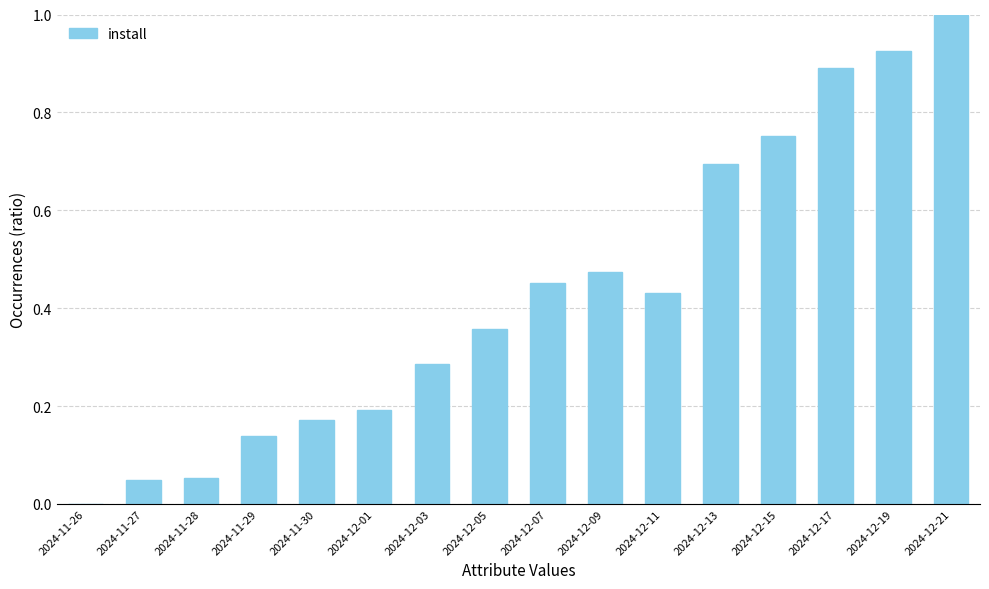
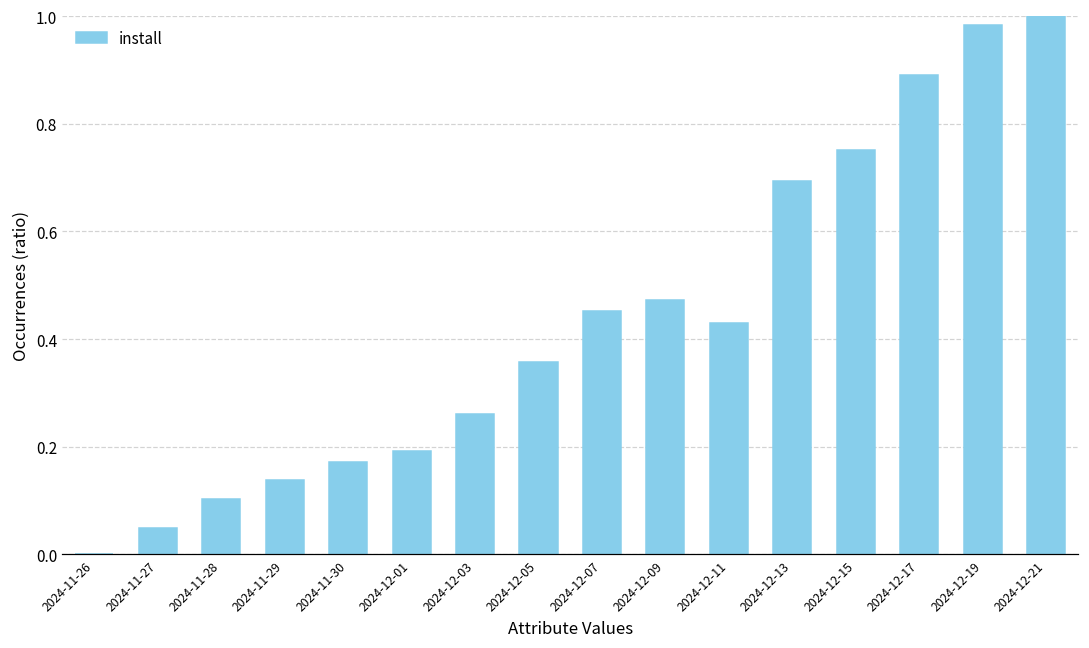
  {
    "2024-11-26": 0.00,
    "2024-11-27": 0.05,
-   "2024-11-28": 0.05,
+   "2024-11-28": 0.10,
    "2024-11-29": 0.14,
    "2024-11-30": 0.17,
    "2024-12-01": 0.19,
-   "2024-12-03": 0.29,
+   "2024-12-03": 0.26,
    "2024-12-05": 0.36,
    "2024-12-07": 0.45,
    "2024-12-09": 0.47,
    "2024-12-11": 0.43,
    "2024-12-13": 0.69,
    "2024-12-15": 0.75,
    "2024-12-17": 0.89,
-   "2024-12-19": 0.93,
+   "2024-12-19": 0.98,
    "2024-12-21": 1.00
  }
